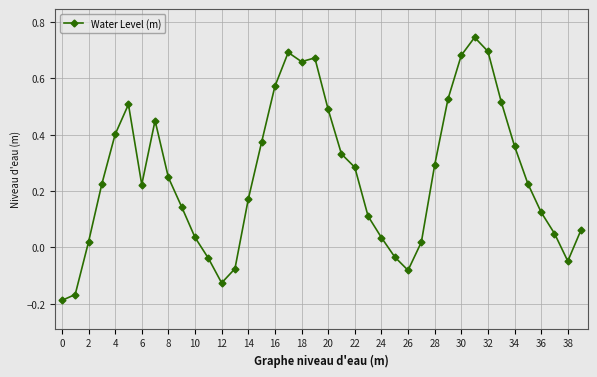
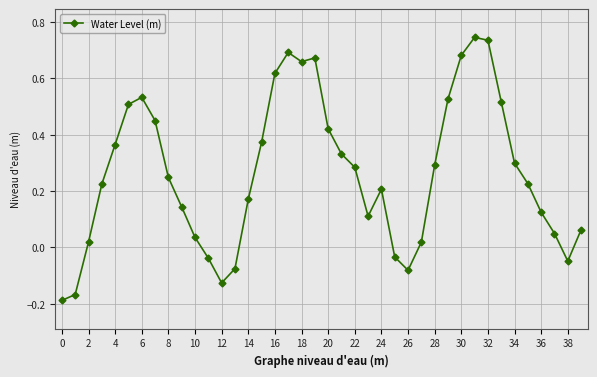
  {
    "0": -0.19,
    "2": 0.02,
-   "4": 0.40,
-   "6": 0.22,
+   "4": 0.37,
+   "6": 0.53,
    "8": 0.25,
    "10": 0.04,
    "12": -0.13,
    "14": 0.17,
-   "16": 0.57,
+   "16": 0.62,
    "18": 0.66,
-   "20": 0.49,
+   "20": 0.42,
    "22": 0.28,
-   "24": 0.04,
+   "24": 0.21,
    "26": -0.08,
    "28": 0.29,
    "30": 0.68,
-   "32": 0.70,
-   "34": 0.36,
+   "32": 0.74,
+   "34": 0.30,
    "36": 0.12,
    "38": -0.05
  }
